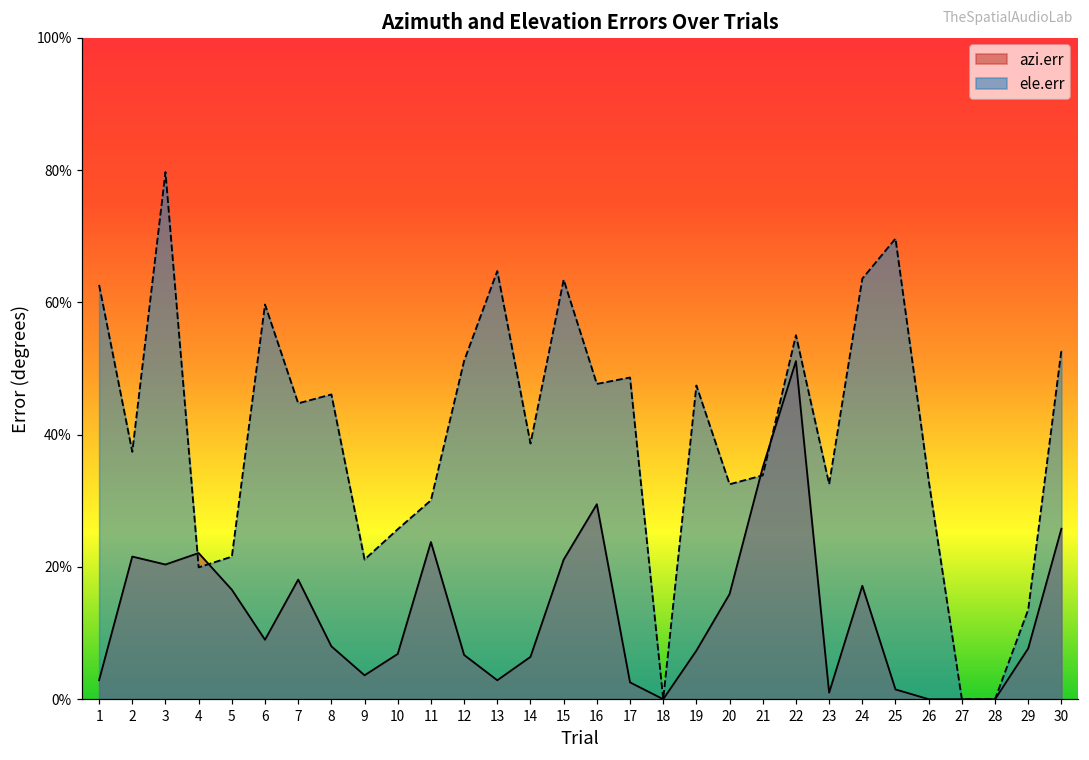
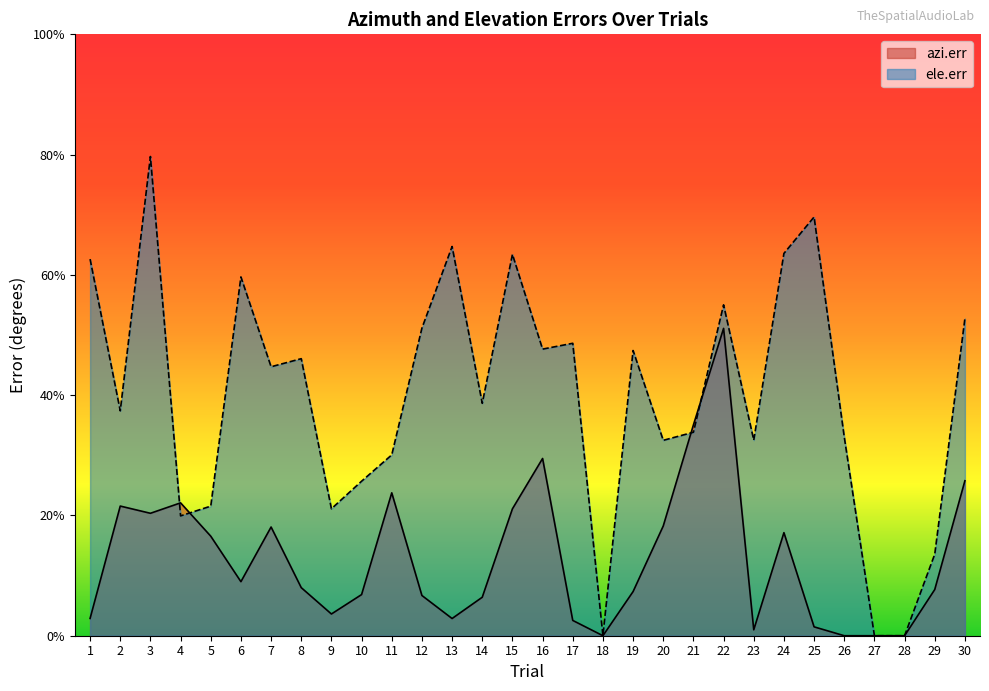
  {
    "azi.err": {
      "1": "3%",
      "2": "22%",
      "3": "20%",
      "4": "22%",
      "5": "17%",
      "6": "9%",
      "7": "18%",
      "8": "8%",
      "9": "4%",
      "10": "7%",
      "11": "24%",
      "12": "7%",
      "13": "3%",
      "14": "6%",
      "15": "21%",
      "16": "29%",
      "17": "3%",
      "19": "7%",
-     "20": "16%",
+     "20": "18%",
      "21": "35%",
      "22": "51%",
      "23": "1%",
      "24": "17%",
      "25": "1%",
      "26": "0%",
      "29": "8%",
      "30": "26%"
    },
    "ele.err": {
      "1": "63%",
      "2": "37%",
      "3": "80%",
      "4": "20%",
      "5": "22%",
      "6": "60%",
      "7": "45%",
      "8": "46%",
      "9": "21%",
      "10": "26%",
      "11": "30%",
      "12": "51%",
      "13": "65%",
      "14": "39%",
      "15": "63%",
      "16": "48%",
      "17": "49%",
      "19": "47%",
      "20": "32%",
      "21": "34%",
      "22": "55%",
      "23": "33%",
      "24": "64%",
      "25": "70%",
      "26": "33%",
      "29": "14%",
      "30": "53%"
    }
  }
